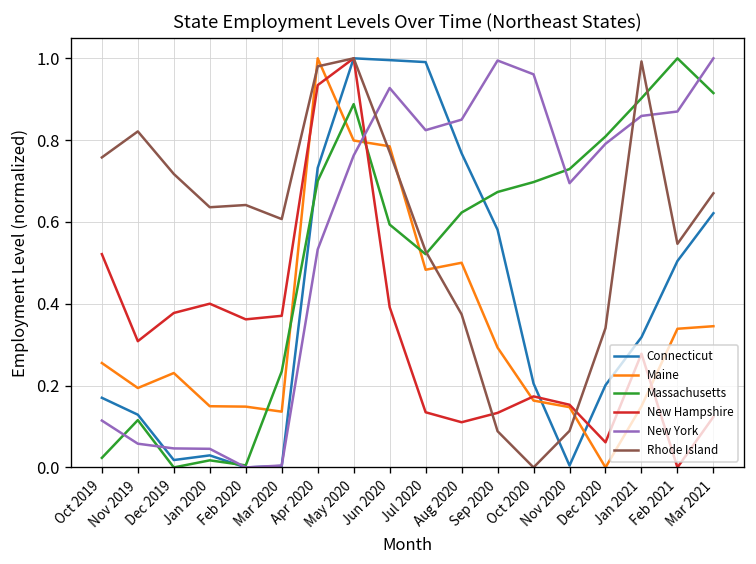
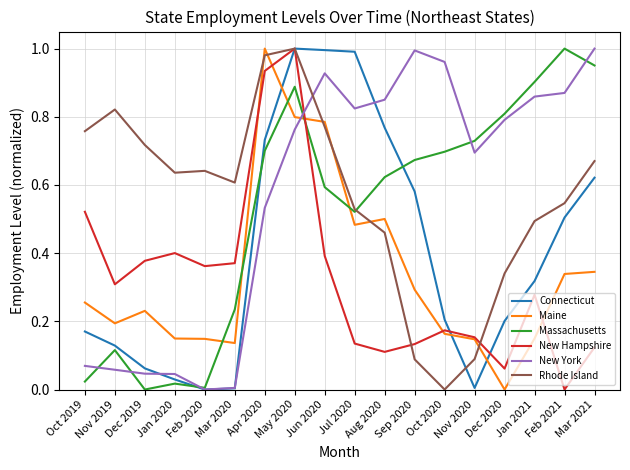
  {
    "Connecticut": {
      "Oct 2019": 0.17,
      "Nov 2019": 0.13,
-     "Dec 2019": 0.02,
+     "Dec 2019": 0.06,
      "Jan 2020": 0.03,
      "Apr 2020": 0.73,
      "Jun 2020": 1.00,
      "Jul 2020": 0.99,
      "Aug 2020": 0.77,
      "Sep 2020": 0.58,
      "Oct 2020": 0.21,
      "Nov 2020": 0.00,
      "Dec 2020": 0.20,
      "Jan 2021": 0.32,
      "Feb 2021": 0.50,
      "Mar 2021": 0.62
    },
    "Maine": {
      "Oct 2019": 0.26,
      "Nov 2019": 0.19,
      "Dec 2019": 0.23,
      "Jan 2020": 0.15,
      "Feb 2020": 0.15,
      "Mar 2020": 0.14,
      "Apr 2020": 1.00,
      "May 2020": 0.80,
      "Jun 2020": 0.78,
      "Jul 2020": 0.48,
      "Aug 2020": 0.50,
      "Sep 2020": 0.29,
      "Oct 2020": 0.16,
      "Dec 2020": 0.00,
      "Feb 2021": 0.34,
      "Mar 2021": 0.35
    },
    "Massachusetts": {
      "Oct 2019": 0.02,
      "Nov 2019": 0.12,
      "Dec 2019": 0.00,
      "Jan 2020": 0.02,
      "Mar 2020": 0.23,
      "Apr 2020": 0.70,
      "May 2020": 0.89,
      "Jun 2020": 0.59,
      "Jul 2020": 0.52,
      "Aug 2020": 0.62,
      "Sep 2020": 0.67,
      "Oct 2020": 0.70,
      "Nov 2020": 0.73,
      "Dec 2020": 0.81,
      "Jan 2021": 0.90,
      "Feb 2021": 1.00,
-     "Mar 2021": 0.92
+     "Mar 2021": 0.95
    },
    "New Hampshire": {
      "Oct 2019": 0.52,
      "Nov 2019": 0.31,
      "Dec 2019": 0.38,
      "Jan 2020": 0.40,
      "Feb 2020": 0.36,
      "Mar 2020": 0.37,
      "Apr 2020": 0.93,
      "Jun 2020": 0.39,
      "Jul 2020": 0.13,
      "Aug 2020": 0.11,
      "Sep 2020": 0.13,
      "Oct 2020": 0.17,
      "Dec 2020": 0.06,
      "Feb 2021": 0.00
    },
    "New York": {
-     "Oct 2019": 0.11,
+     "Oct 2019": 0.07,
      "Nov 2019": 0.06,
      "Dec 2019": 0.05,
      "Jan 2020": 0.05,
      "Apr 2020": 0.53,
      "May 2020": 0.76,
      "Jun 2020": 0.93,
      "Jul 2020": 0.82,
      "Aug 2020": 0.85,
      "Sep 2020": 0.99,
      "Oct 2020": 0.96,
      "Nov 2020": 0.69,
      "Dec 2020": 0.79,
      "Jan 2021": 0.86,
      "Feb 2021": 0.87,
      "Mar 2021": 1.00
    },
    "Rhode Island": {
      "Oct 2019": 0.76,
      "Nov 2019": 0.82,
      "Dec 2019": 0.72,
      "Jan 2020": 0.64,
      "Feb 2020": 0.64,
      "Mar 2020": 0.61,
      "Apr 2020": 0.98,
      "Jun 2020": 0.77,
      "Jul 2020": 0.53,
-     "Aug 2020": 0.37,
+     "Aug 2020": 0.46,
      "Sep 2020": 0.09,
      "Oct 2020": 0.00,
      "Nov 2020": 0.09,
      "Dec 2020": 0.34,
-     "Jan 2021": 0.99,
+     "Jan 2021": 0.49,
      "Feb 2021": 0.55,
      "Mar 2021": 0.67
    }
  }
